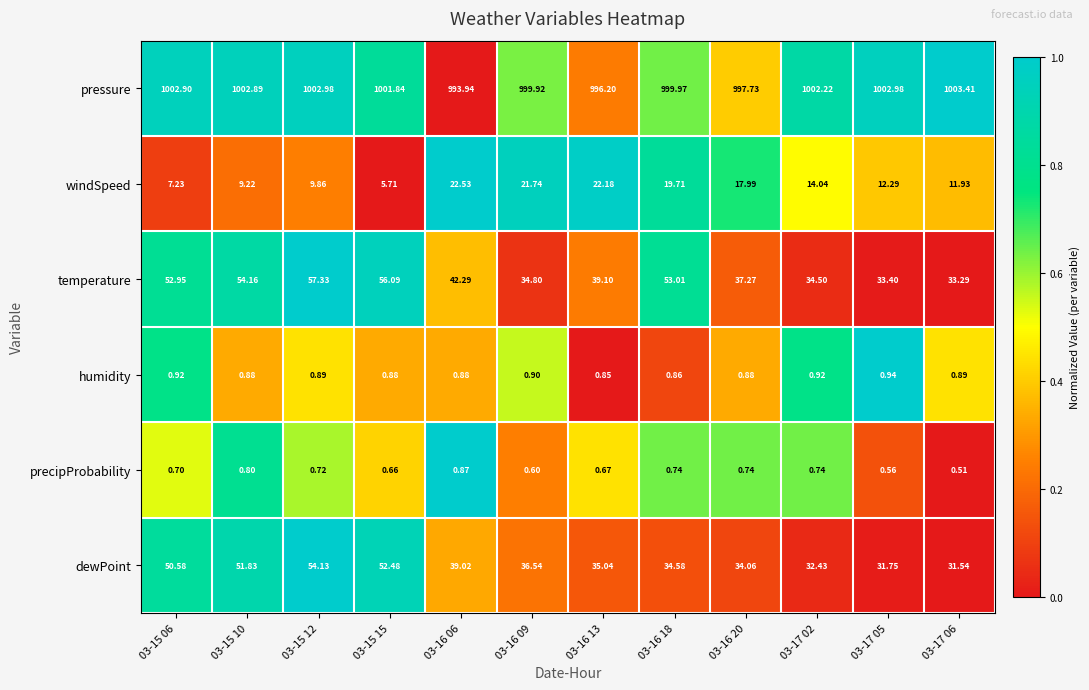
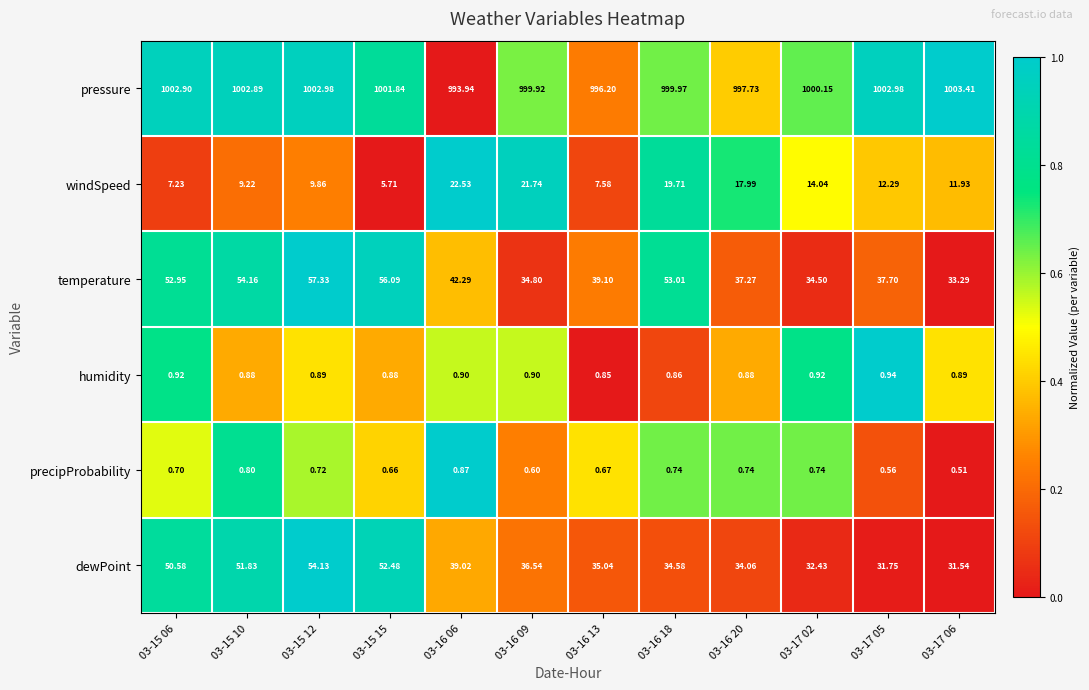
  {
    "pressure": {
      "03-15 06": 1002.90,
      "03-15 10": 1002.89,
      "03-15 12": 1002.98,
      "03-15 15": 1001.84,
      "03-16 06": 993.94,
      "03-16 09": 999.92,
      "03-16 13": 996.20,
      "03-16 18": 999.97,
      "03-16 20": 997.73,
-     "03-17 02": 1002.22,
+     "03-17 02": 1000.15,
      "03-17 05": 1002.98,
      "03-17 06": 1003.41
    },
    "windSpeed": {
      "03-15 06": 7.23,
      "03-15 10": 9.22,
      "03-15 12": 9.86,
      "03-15 15": 5.71,
      "03-16 06": 22.53,
      "03-16 09": 21.74,
-     "03-16 13": 22.18,
+     "03-16 13": 7.58,
      "03-16 18": 19.71,
      "03-16 20": 17.99,
      "03-17 02": 14.04,
      "03-17 05": 12.29,
      "03-17 06": 11.93
    },
    "temperature": {
      "03-15 06": 52.95,
      "03-15 10": 54.16,
      "03-15 12": 57.33,
      "03-15 15": 56.09,
      "03-16 06": 42.29,
      "03-16 09": 34.80,
      "03-16 13": 39.10,
      "03-16 18": 53.01,
      "03-16 20": 37.27,
      "03-17 02": 34.50,
-     "03-17 05": 33.40,
+     "03-17 05": 37.70,
      "03-17 06": 33.29
    },
    "humidity": {
      "03-15 06": 0.92,
      "03-15 10": 0.88,
      "03-15 12": 0.89,
      "03-15 15": 0.88,
-     "03-16 06": 0.88,
+     "03-16 06": 0.90,
      "03-16 09": 0.90,
      "03-16 13": 0.85,
      "03-16 18": 0.86,
      "03-16 20": 0.88,
      "03-17 02": 0.92,
      "03-17 05": 0.94,
      "03-17 06": 0.89
    },
    "precipProbability": {
      "03-15 06": 0.70,
      "03-15 10": 0.80,
      "03-15 12": 0.72,
      "03-15 15": 0.66,
      "03-16 06": 0.87,
      "03-16 09": 0.60,
      "03-16 13": 0.67,
      "03-16 18": 0.74,
      "03-16 20": 0.74,
      "03-17 02": 0.74,
      "03-17 05": 0.56,
      "03-17 06": 0.51
    },
    "dewPoint": {
      "03-15 06": 50.58,
      "03-15 10": 51.83,
      "03-15 12": 54.13,
      "03-15 15": 52.48,
      "03-16 06": 39.02,
      "03-16 09": 36.54,
      "03-16 13": 35.04,
      "03-16 18": 34.58,
      "03-16 20": 34.06,
      "03-17 02": 32.43,
      "03-17 05": 31.75,
      "03-17 06": 31.54
    }
  }
